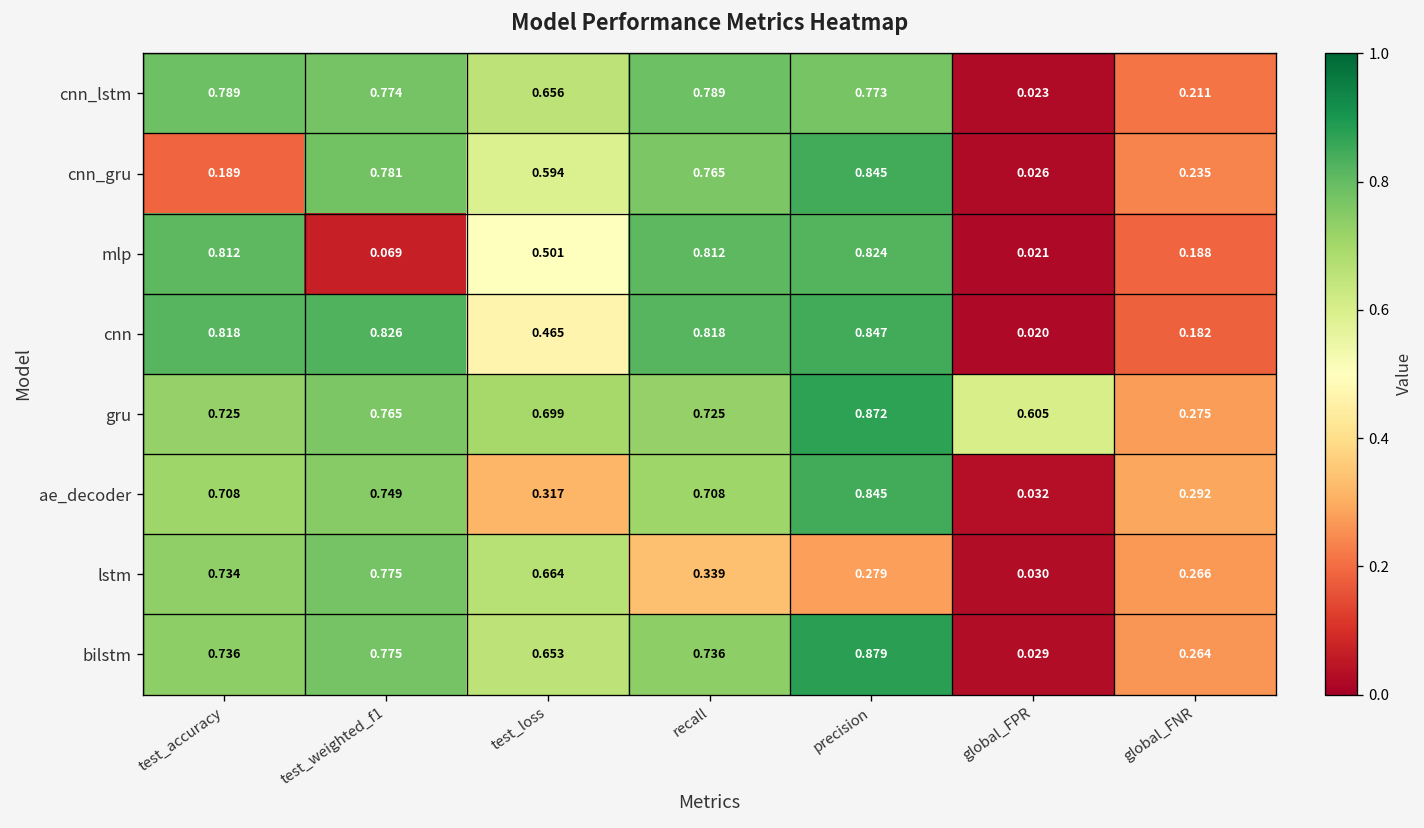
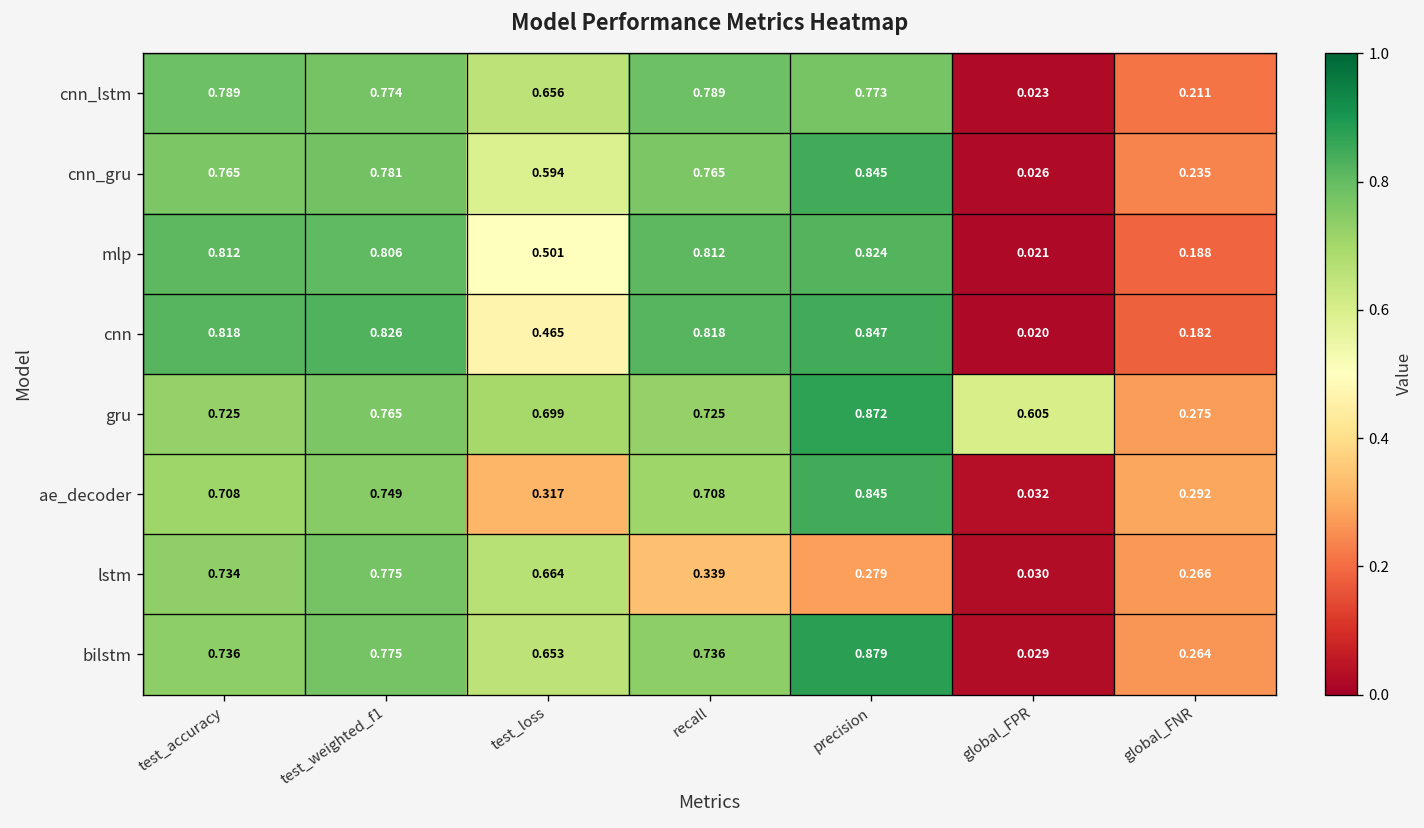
  {
    "cnn_lstm": {
      "test_accuracy": 0.789,
      "test_weighted_f1": 0.774,
      "test_loss": 0.656,
      "recall": 0.789,
      "precision": 0.773,
      "global_FPR": 0.023,
      "global_FNR": 0.211
    },
    "cnn_gru": {
-     "test_accuracy": 0.189,
+     "test_accuracy": 0.765,
      "test_weighted_f1": 0.781,
      "test_loss": 0.594,
      "recall": 0.765,
      "precision": 0.845,
      "global_FPR": 0.026,
      "global_FNR": 0.235
    },
    "mlp": {
      "test_accuracy": 0.812,
-     "test_weighted_f1": 0.069,
+     "test_weighted_f1": 0.806,
      "test_loss": 0.501,
      "recall": 0.812,
      "precision": 0.824,
      "global_FPR": 0.021,
      "global_FNR": 0.188
    },
    "cnn": {
      "test_accuracy": 0.818,
      "test_weighted_f1": 0.826,
      "test_loss": 0.465,
      "recall": 0.818,
      "precision": 0.847,
      "global_FPR": 0.020,
      "global_FNR": 0.182
    },
    "gru": {
      "test_accuracy": 0.725,
      "test_weighted_f1": 0.765,
      "test_loss": 0.699,
      "recall": 0.725,
      "precision": 0.872,
      "global_FPR": 0.605,
      "global_FNR": 0.275
    },
    "ae_decoder": {
      "test_accuracy": 0.708,
      "test_weighted_f1": 0.749,
      "test_loss": 0.317,
      "recall": 0.708,
      "precision": 0.845,
      "global_FPR": 0.032,
      "global_FNR": 0.292
    },
    "lstm": {
      "test_accuracy": 0.734,
      "test_weighted_f1": 0.775,
      "test_loss": 0.664,
      "recall": 0.339,
      "precision": 0.279,
      "global_FPR": 0.030,
      "global_FNR": 0.266
    },
    "bilstm": {
      "test_accuracy": 0.736,
      "test_weighted_f1": 0.775,
      "test_loss": 0.653,
      "recall": 0.736,
      "precision": 0.879,
      "global_FPR": 0.029,
      "global_FNR": 0.264
    }
  }
